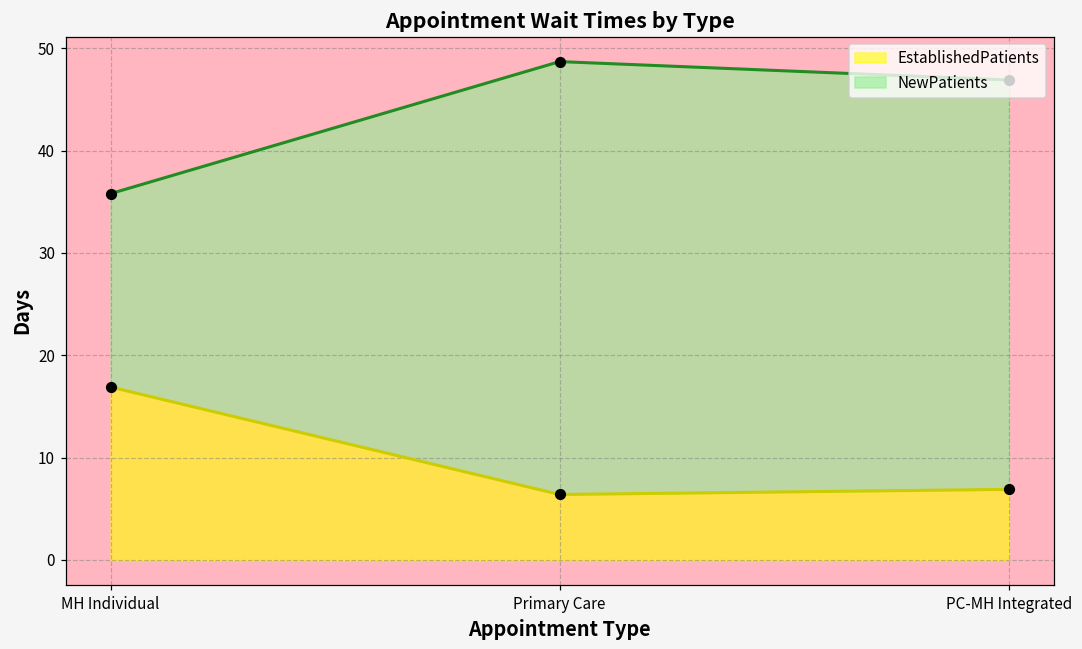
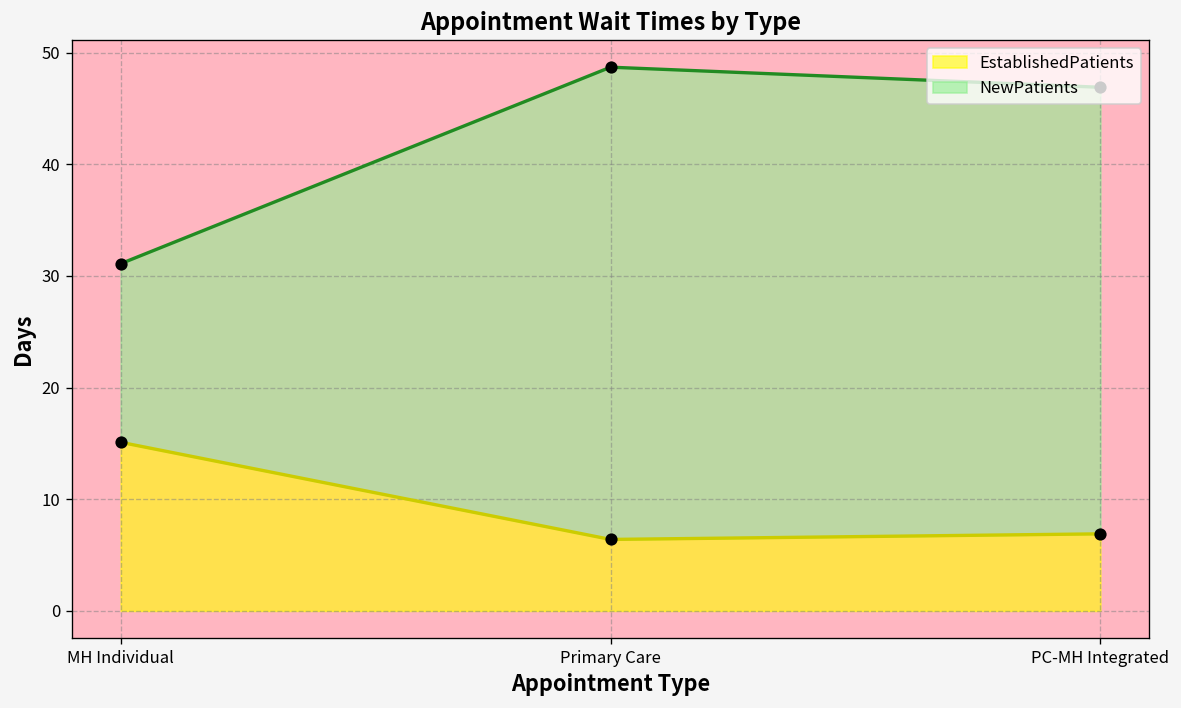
  {
    "EstablishedPatients": {
-     "MH Individual": 17,
+     "MH Individual": 15,
      "Primary Care": 6,
      "PC-MH Integrated": 7
    },
    "NewPatients": {
-     "MH Individual": 19,
+     "MH Individual": 16,
      "Primary Care": 42
    }
  }
